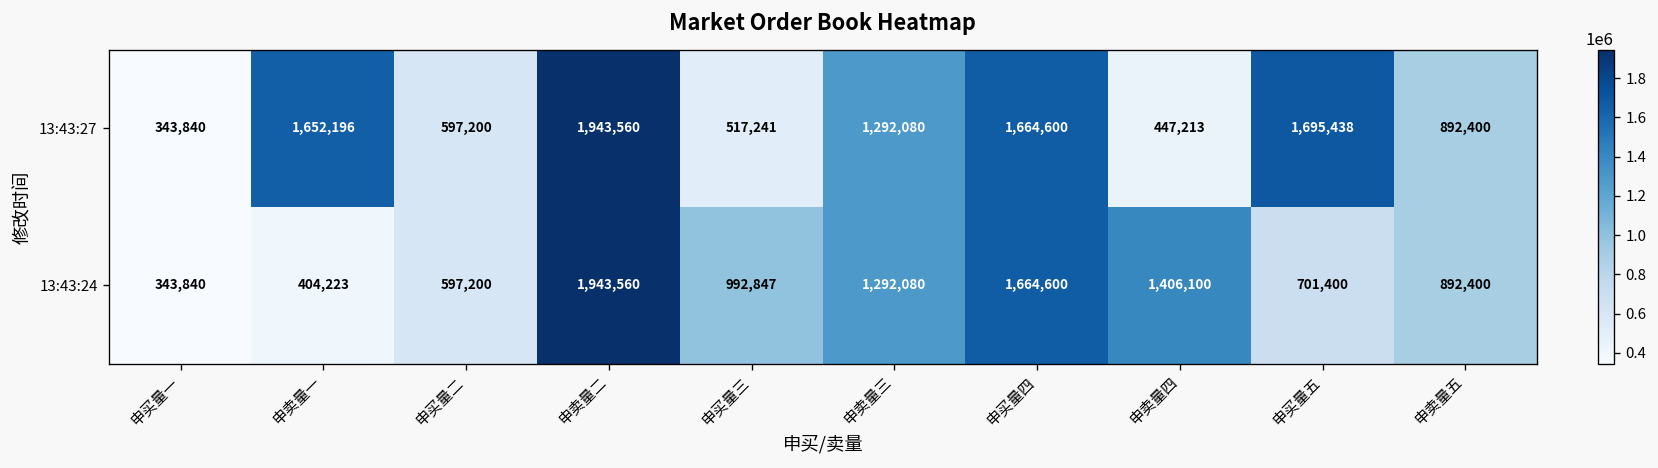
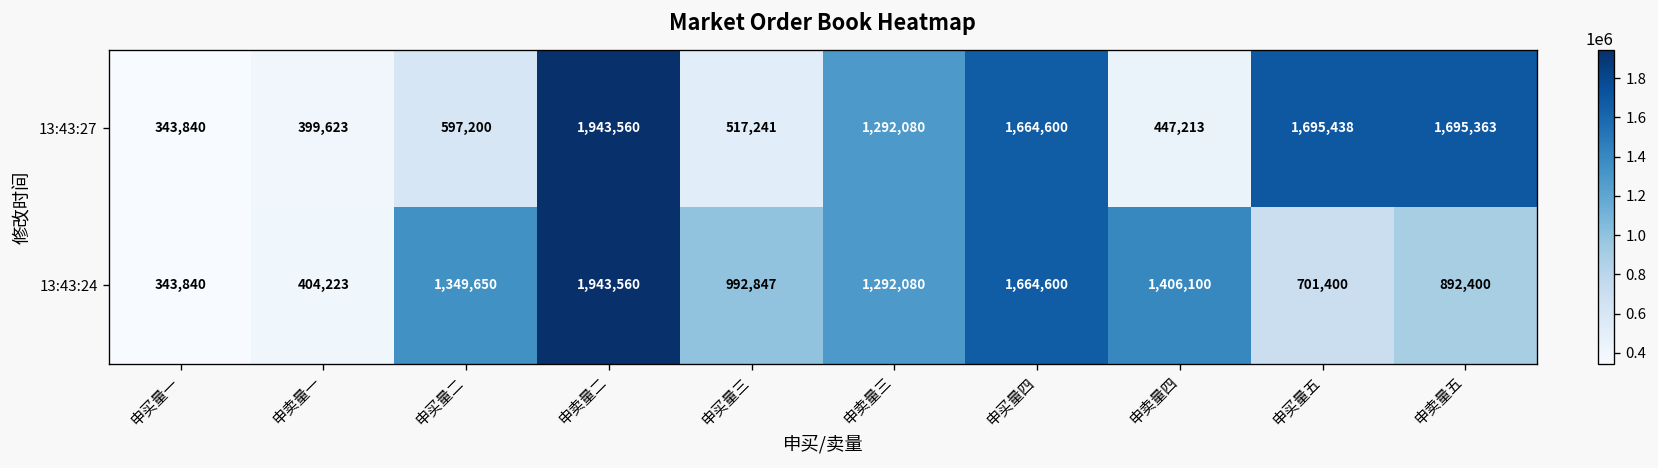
  {
    "13:43:27": {
      "申买量一": "343,840",
-     "申卖量一": "1,652,196",
+     "申卖量一": "399,623",
      "申买量二": "597,200",
      "申卖量二": "1,943,560",
      "申买量三": "517,241",
      "申卖量三": "1,292,080",
      "申买量四": "1,664,600",
      "申卖量四": "447,213",
      "申买量五": "1,695,438",
-     "申卖量五": "892,400"
+     "申卖量五": "1,695,363"
    },
    "13:43:24": {
      "申买量一": "343,840",
      "申卖量一": "404,223",
-     "申买量二": "597,200",
+     "申买量二": "1,349,650",
      "申卖量二": "1,943,560",
      "申买量三": "992,847",
      "申卖量三": "1,292,080",
      "申买量四": "1,664,600",
      "申卖量四": "1,406,100",
      "申买量五": "701,400",
      "申卖量五": "892,400"
    }
  }
